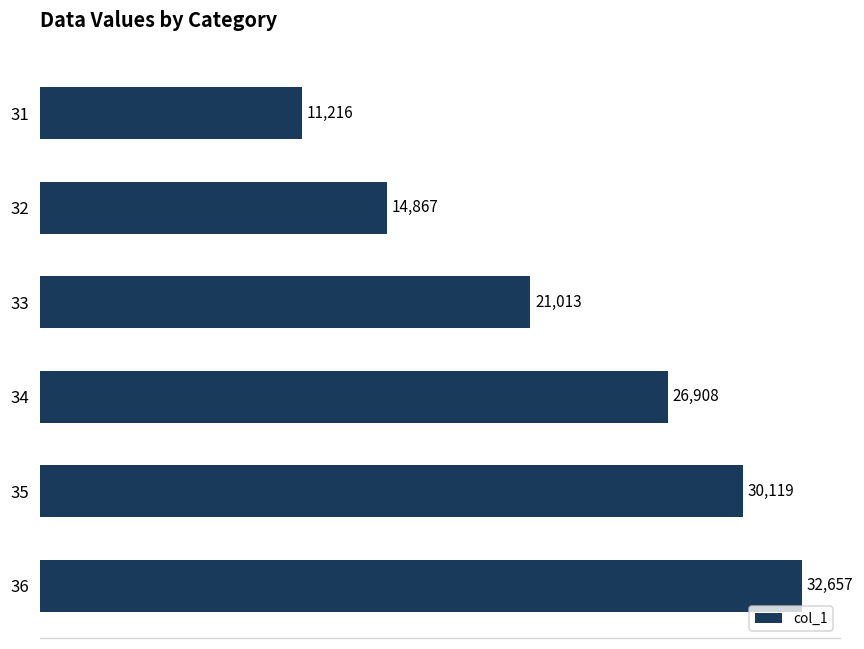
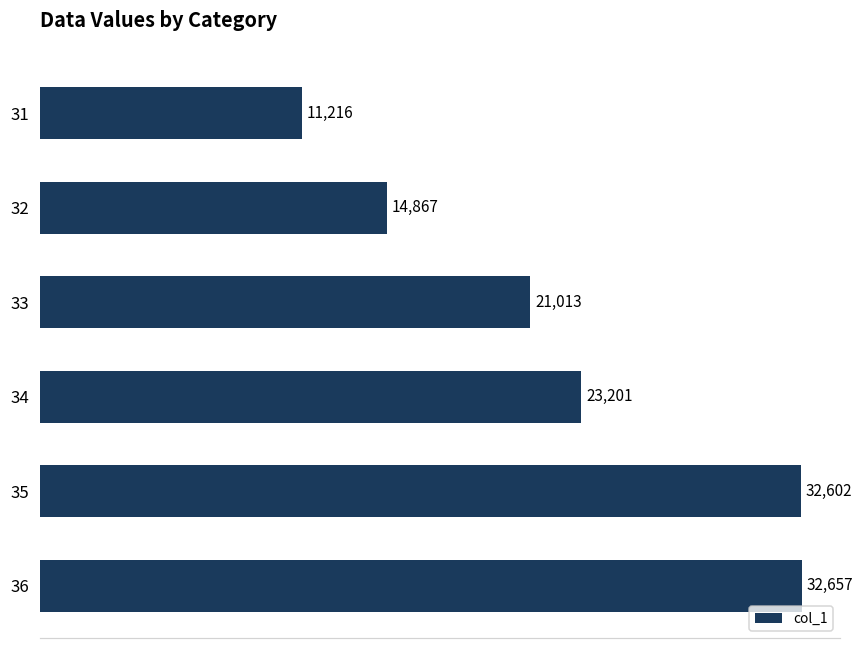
  {
    "31": "11,216",
    "32": "14,867",
    "33": "21,013",
-   "34": "26,908",
-   "35": "30,119",
+   "34": "23,201",
+   "35": "32,602",
    "36": "32,657"
  }
